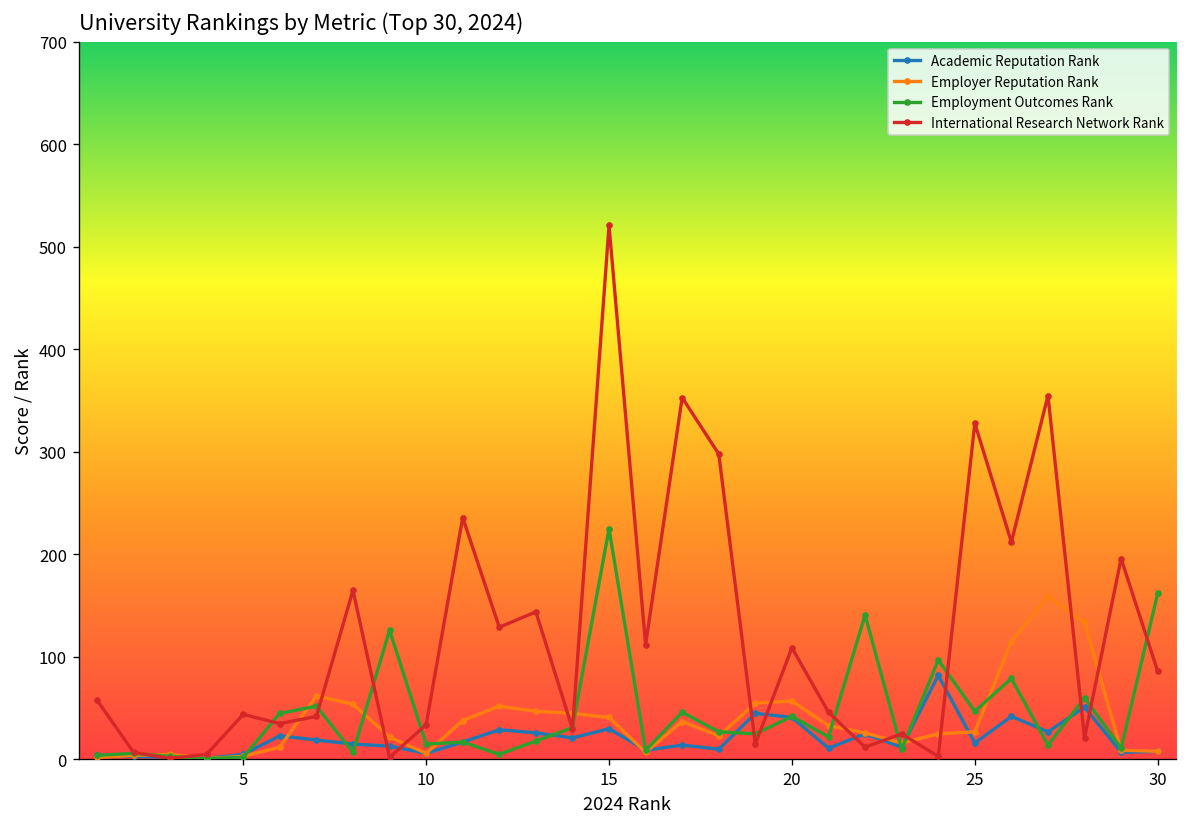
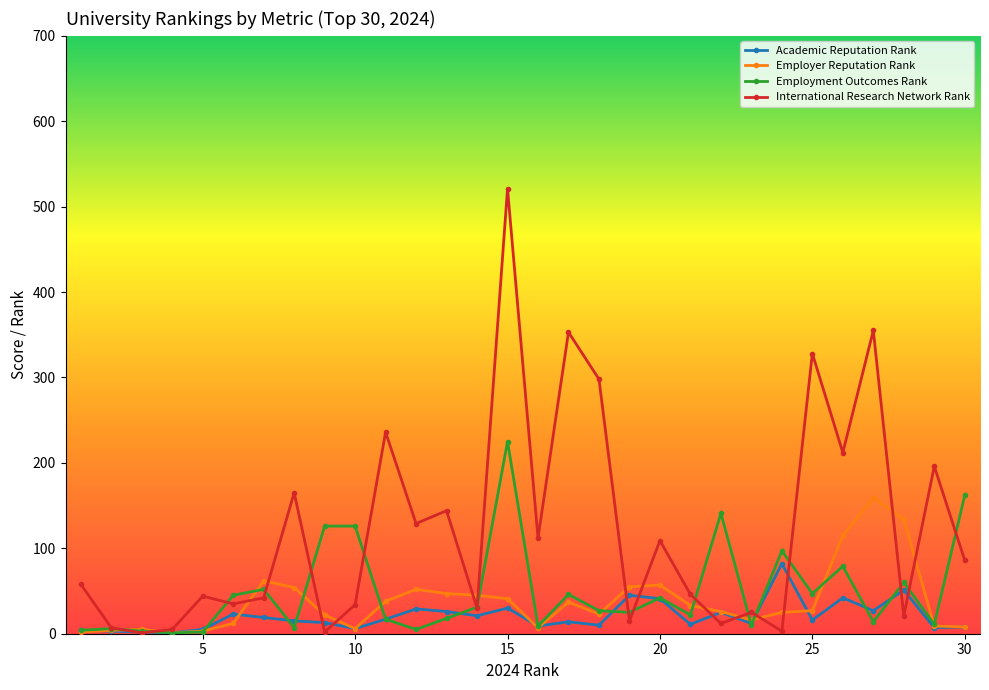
  {
    "Academic Reputation Rank": {
      "15": 30,
      "25": 20
    },
    "Employer Reputation Rank": {
      "15": 40,
      "20": 60,
      "25": 30
    },
    "Employment Outcomes Rank": {
-     "10": 20,
+     "10": 130,
      "15": 230,
      "25": 50,
      "30": 160
    },
    "International Research Network Rank": {
      "5": 40,
      "10": 30,
      "15": 520,
      "20": 110,
      "25": 330,
      "30": 90
    }
  }
